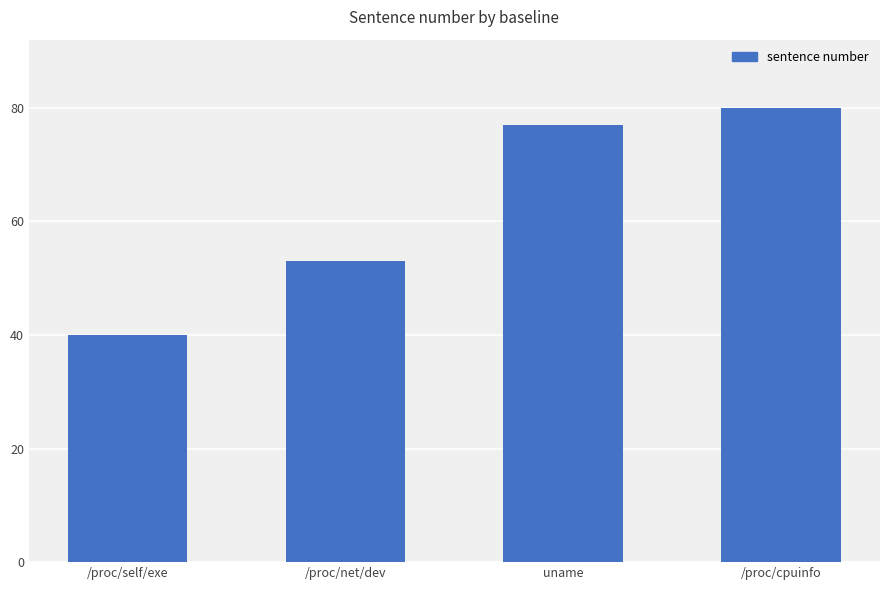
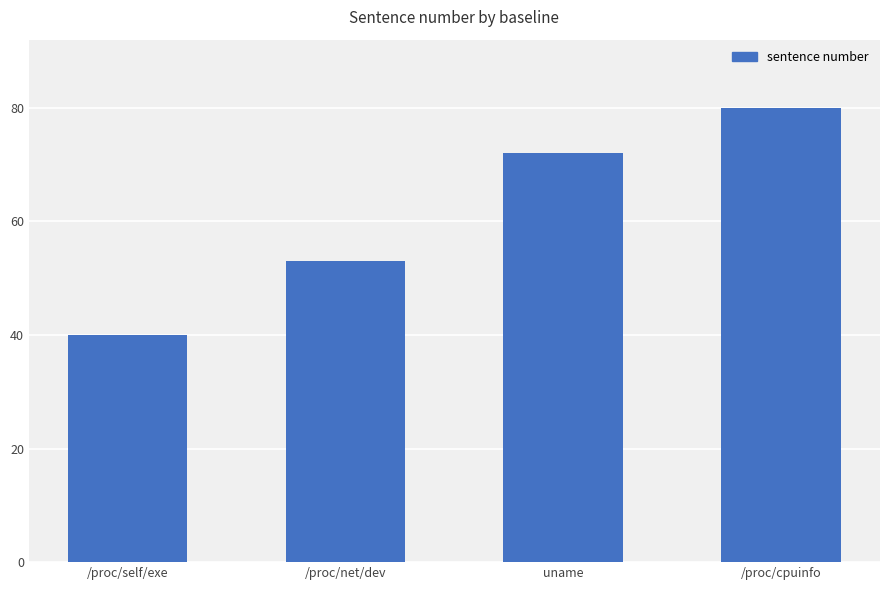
  {
    "/proc/self/exe": 40,
    "/proc/net/dev": 53,
-   "uname": 77,
+   "uname": 72,
    "/proc/cpuinfo": 80
  }
